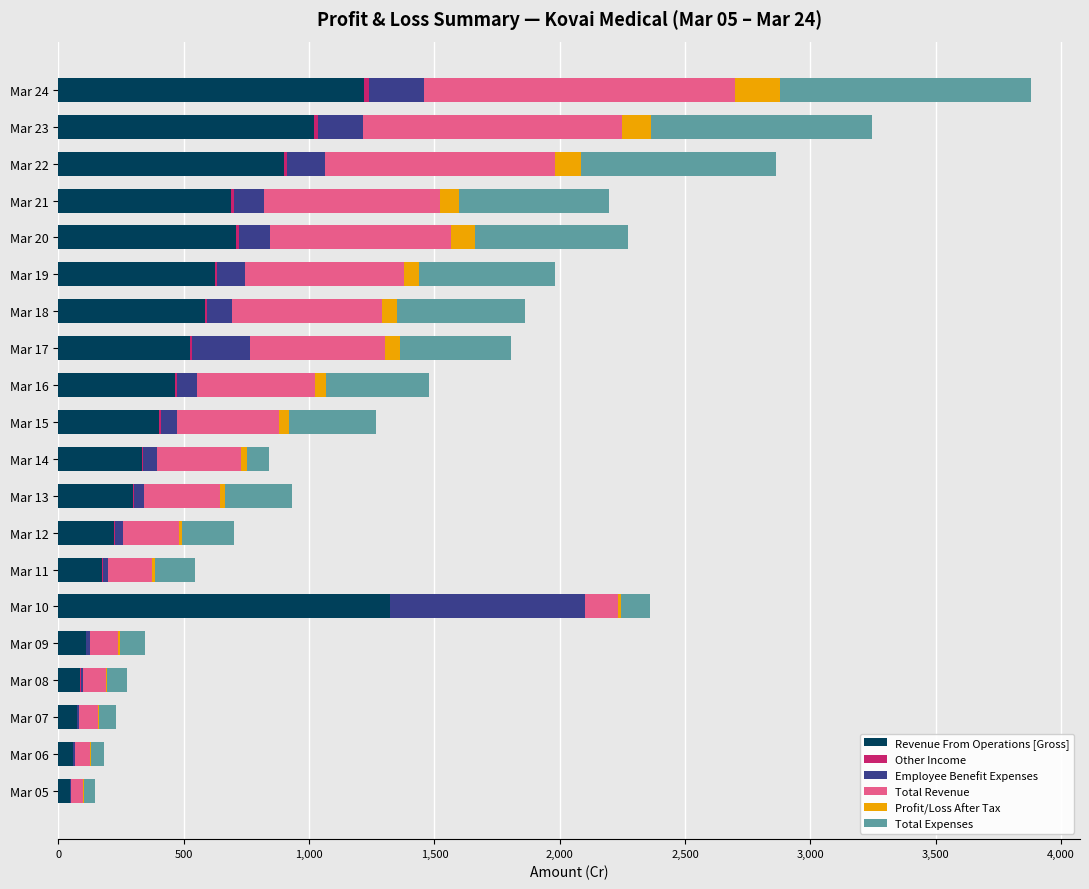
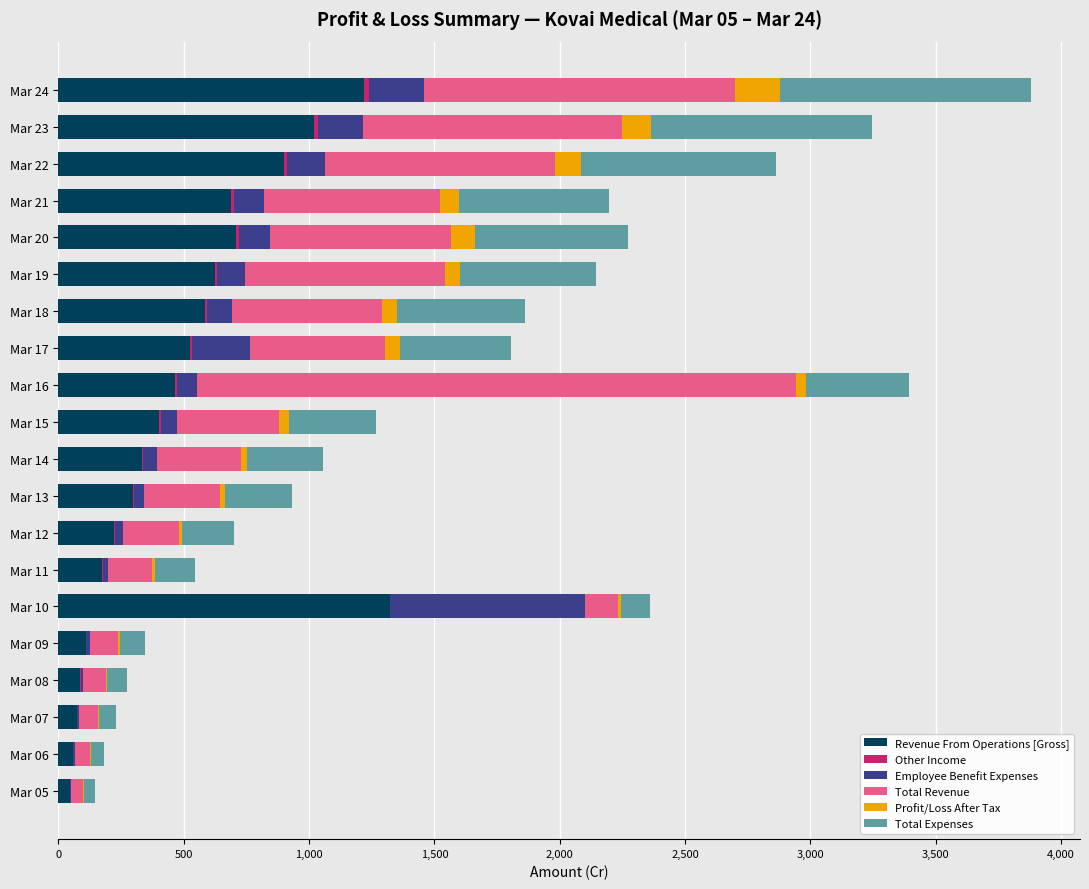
  {
    "Revenue From Operations [Gross]": {
      "Mar 24": "1,220",
      "Mar 23": "1,020",
      "Mar 22": "900",
      "Mar 21": "690",
      "Mar 20": "710",
      "Mar 19": "620",
      "Mar 18": "590",
      "Mar 17": "530",
      "Mar 16": "470",
      "Mar 15": "400",
      "Mar 14": "330",
      "Mar 13": "300",
      "Mar 12": "220",
      "Mar 11": "170",
      "Mar 10": "1,320",
      "Mar 09": "110",
      "Mar 08": "90",
      "Mar 07": "70",
      "Mar 06": "60",
      "Mar 05": "50"
    },
    "Other Income": {
      "Mar 24": "20",
      "Mar 23": "20",
      "Mar 22": "10",
      "Mar 21": "10",
      "Mar 20": "10"
    },
    "Employee Benefit Expenses": {
      "Mar 24": "220",
      "Mar 23": "180",
      "Mar 22": "150",
      "Mar 21": "120",
      "Mar 20": "120",
      "Mar 19": "110",
      "Mar 18": "100",
      "Mar 17": "230",
      "Mar 16": "80",
      "Mar 15": "60",
      "Mar 14": "50",
      "Mar 13": "40",
      "Mar 12": "30",
      "Mar 11": "20",
      "Mar 10": "780",
      "Mar 09": "10",
      "Mar 08": "10"
    },
    "Total Revenue": {
      "Mar 24": "1,240",
      "Mar 23": "1,040",
      "Mar 22": "920",
      "Mar 21": "700",
      "Mar 20": "720",
-     "Mar 19": "640",
+     "Mar 19": "800",
      "Mar 18": "600",
      "Mar 17": "540",
-     "Mar 16": "470",
+     "Mar 16": "2,390",
      "Mar 15": "410",
      "Mar 14": "340",
      "Mar 13": "300",
      "Mar 12": "220",
      "Mar 11": "180",
      "Mar 10": "130",
      "Mar 09": "110",
      "Mar 08": "90",
      "Mar 07": "70",
      "Mar 06": "60",
      "Mar 05": "50"
    },
    "Profit/Loss After Tax": {
      "Mar 24": "180",
      "Mar 23": "120",
      "Mar 22": "100",
      "Mar 21": "80",
      "Mar 20": "90",
      "Mar 19": "60",
      "Mar 18": "60",
      "Mar 17": "60",
      "Mar 16": "40",
      "Mar 15": "40",
      "Mar 14": "20",
      "Mar 13": "20",
      "Mar 12": "10",
      "Mar 11": "10",
      "Mar 10": "10"
    },
    "Total Expenses": {
      "Mar 24": "1,000",
      "Mar 23": "880",
      "Mar 22": "780",
      "Mar 21": "600",
      "Mar 20": "610",
      "Mar 19": "540",
      "Mar 18": "510",
      "Mar 17": "440",
      "Mar 16": "410",
      "Mar 15": "350",
-     "Mar 14": "90",
+     "Mar 14": "300",
      "Mar 13": "270",
      "Mar 12": "210",
      "Mar 11": "160",
      "Mar 10": "110",
      "Mar 09": "100",
      "Mar 08": "80",
      "Mar 07": "60",
      "Mar 06": "50",
      "Mar 05": "40"
    }
  }
